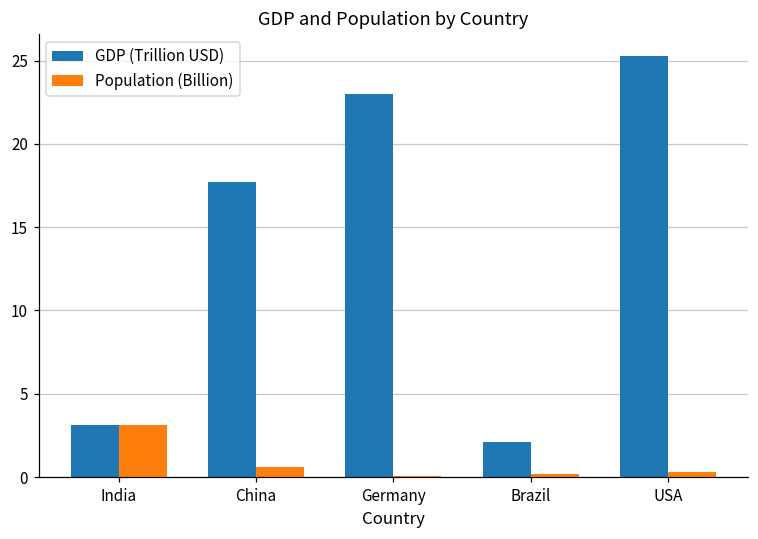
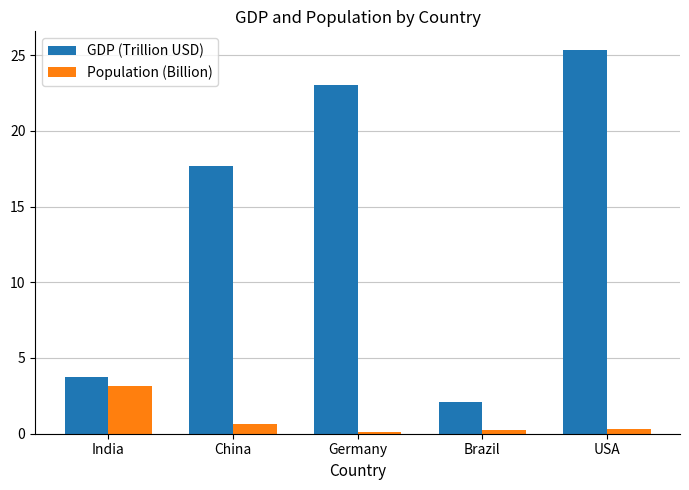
  {
    "GDP (Trillion USD)": {
-     "India": 3.1,
+     "India": 3.7,
      "China": 17.7,
      "Germany": 23.0,
      "Brazil": 2.1,
      "USA": 25.3
    },
    "Population (Billion)": {
      "India": 3.1,
      "China": 0.6,
      "Brazil": 0.2,
      "USA": 0.3
    }
  }
